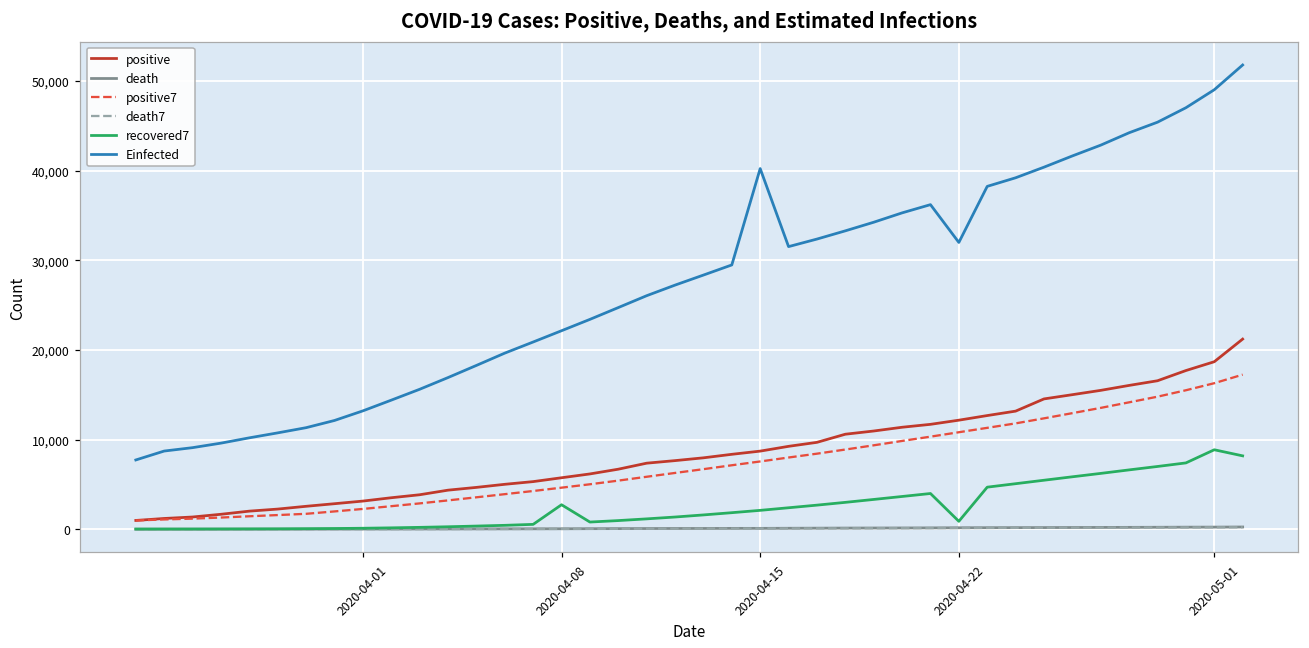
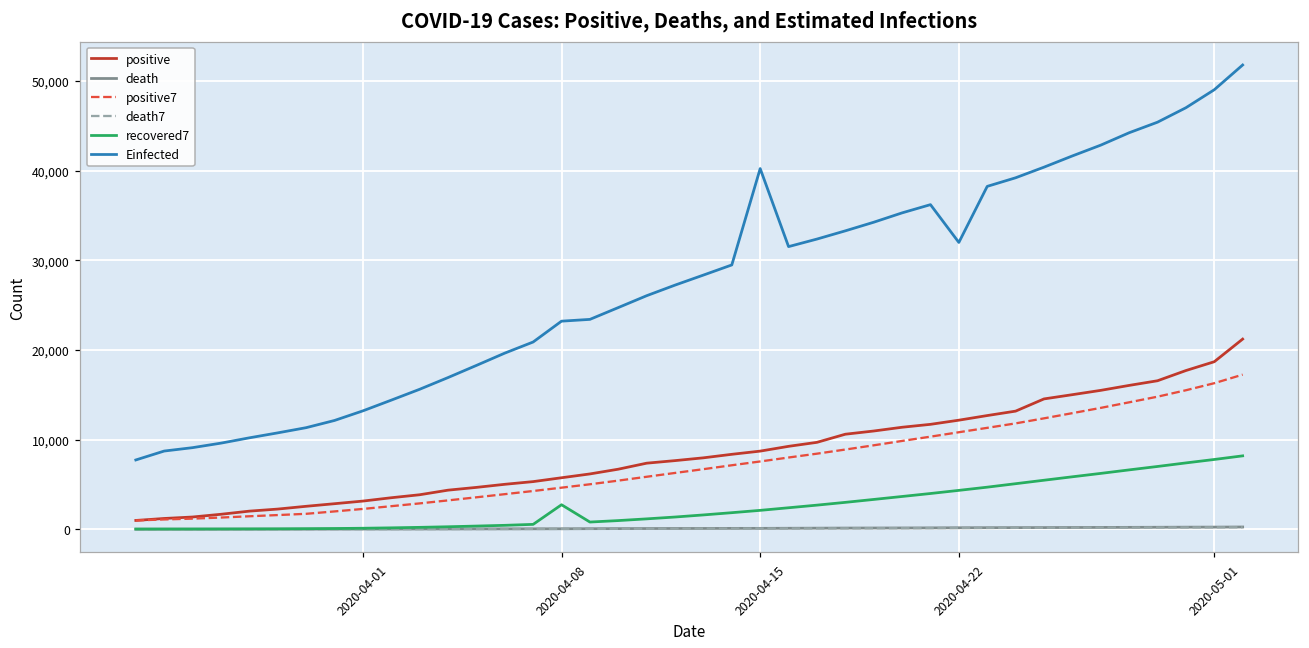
  {
    "recovered7": {
      "2020-04-08": "3,000",
      "2020-04-15": "2,000",
-     "2020-04-22": "1,000",
-     "2020-05-01": "9,000"
+     "2020-04-22": "4,000",
+     "2020-05-01": "8,000"
    },
    "Einfected": {
      "2020-04-01": "13,000",
-     "2020-04-08": "22,000",
+     "2020-04-08": "23,000",
      "2020-04-15": "40,000",
      "2020-04-22": "32,000",
      "2020-05-01": "49,000"
    }
  }
